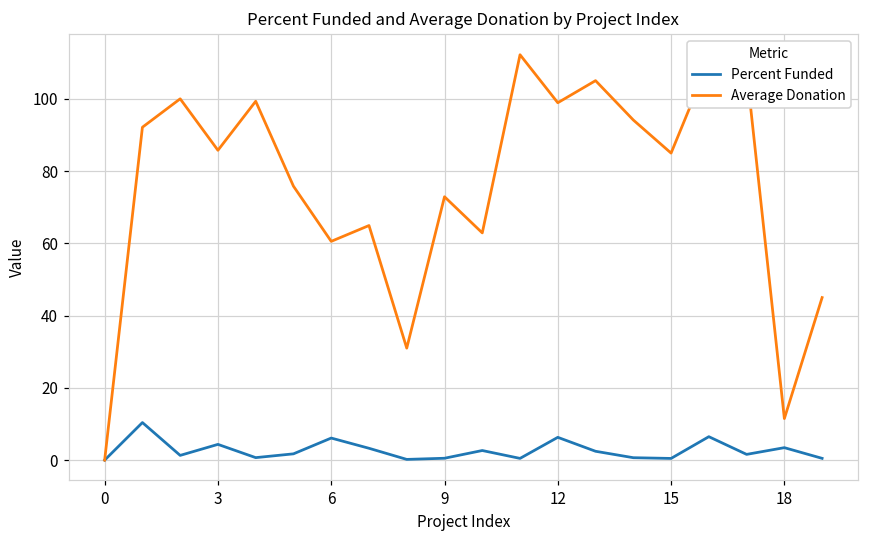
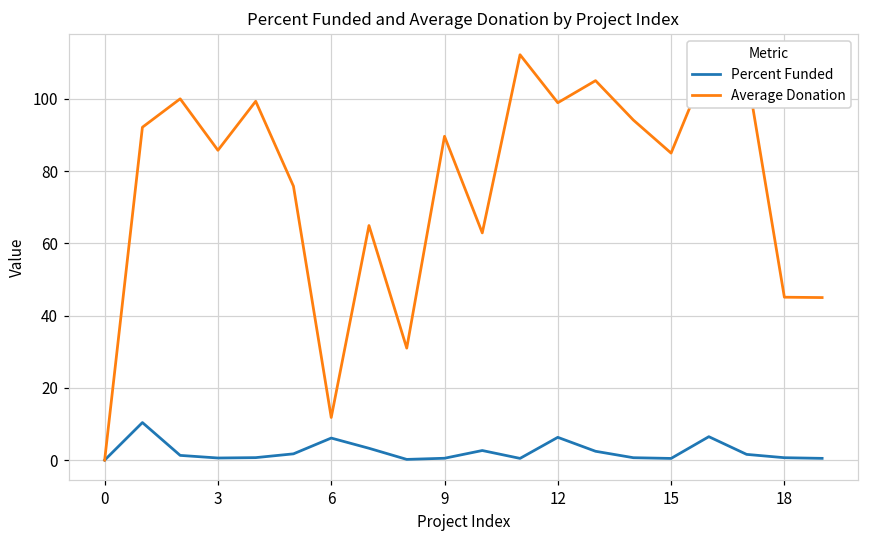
  {
    "Percent Funded": {
-     "3": 4,
+     "3": 1,
      "6": 6,
      "9": 1,
      "12": 6,
      "15": 0,
-     "18": 3
+     "18": 1
    },
    "Average Donation": {
      "3": 86,
-     "6": 61,
-     "9": 73,
+     "6": 12,
+     "9": 90,
      "12": 99,
      "15": 85,
-     "18": 12
+     "18": 45
    }
  }
